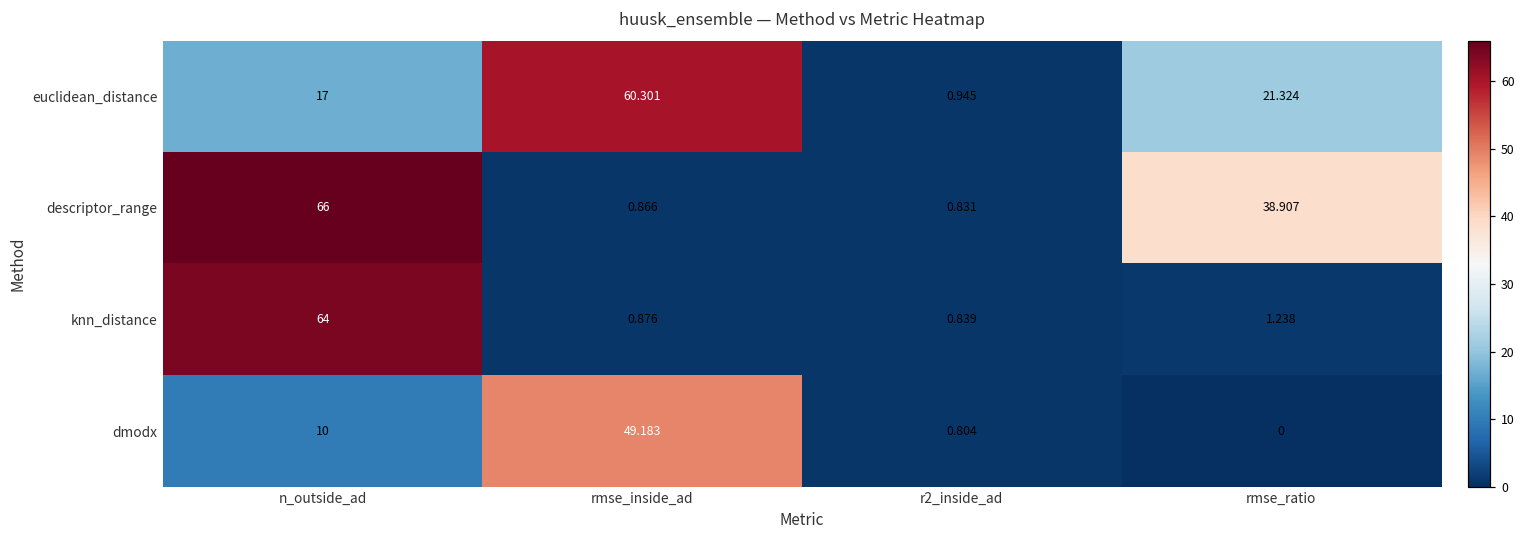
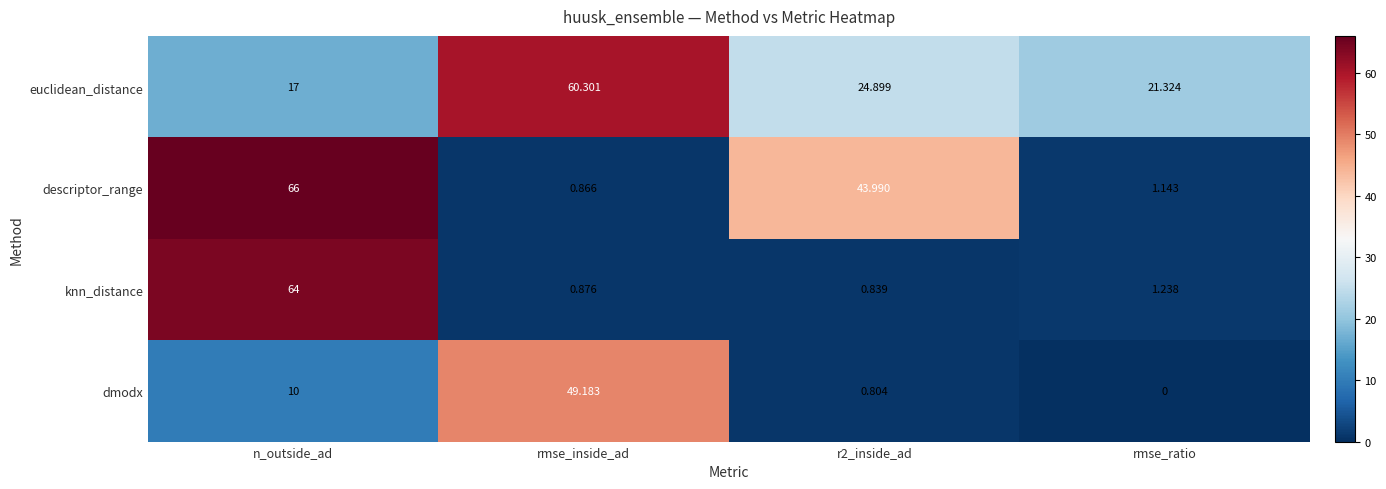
  {
    "euclidean_distance": {
      "n_outside_ad": 17,
      "rmse_inside_ad": 60.301,
-     "r2_inside_ad": 0.945,
+     "r2_inside_ad": 24.899,
      "rmse_ratio": 21.324
    },
    "descriptor_range": {
      "n_outside_ad": 66,
      "rmse_inside_ad": 0.866,
-     "r2_inside_ad": 0.831,
-     "rmse_ratio": 38.907
+     "r2_inside_ad": 43.990,
+     "rmse_ratio": 1.143
    },
    "knn_distance": {
      "n_outside_ad": 64,
      "rmse_inside_ad": 0.876,
      "r2_inside_ad": 0.839,
      "rmse_ratio": 1.238
    },
    "dmodx": {
      "n_outside_ad": 10,
      "rmse_inside_ad": 49.183,
      "r2_inside_ad": 0.804,
      "rmse_ratio": 0
    }
  }
